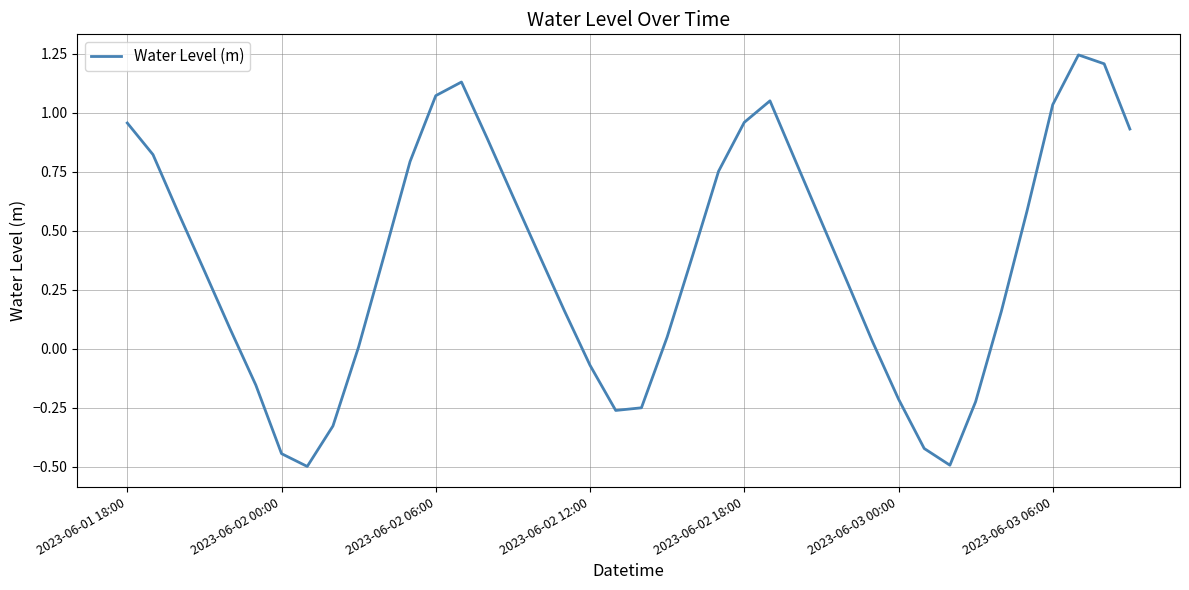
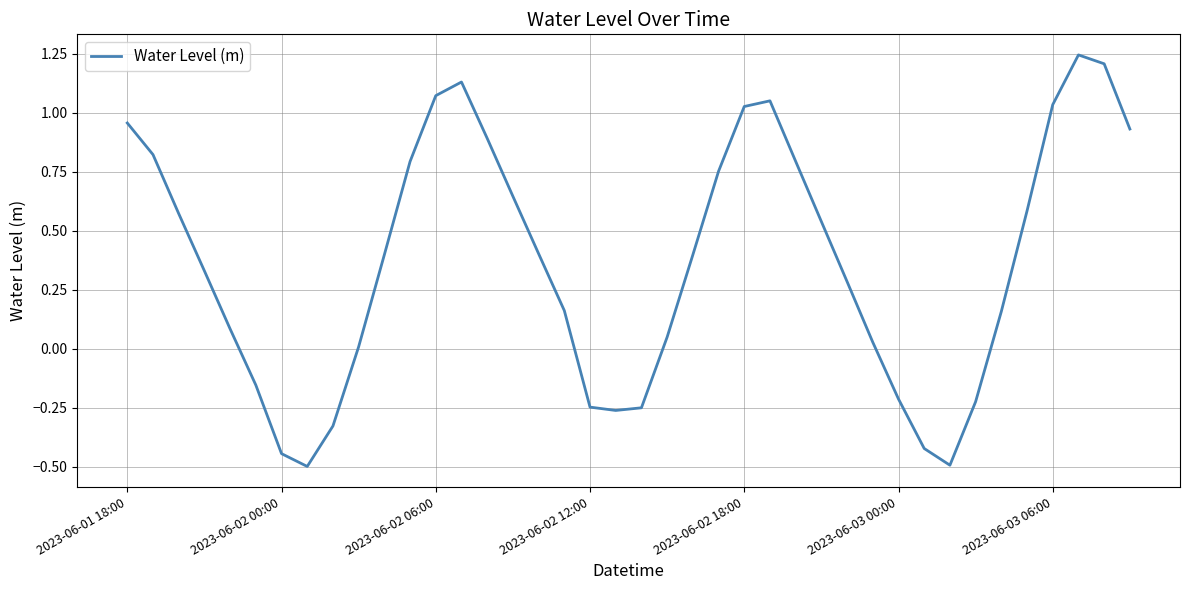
  {
    "2023-06-01 18:00": 0.96,
    "2023-06-02 00:00": -0.44,
    "2023-06-02 06:00": 1.07,
-   "2023-06-02 12:00": -0.07,
-   "2023-06-02 18:00": 0.96,
+   "2023-06-02 12:00": -0.25,
+   "2023-06-02 18:00": 1.03,
    "2023-06-03 00:00": -0.21,
    "2023-06-03 06:00": 1.03
  }
